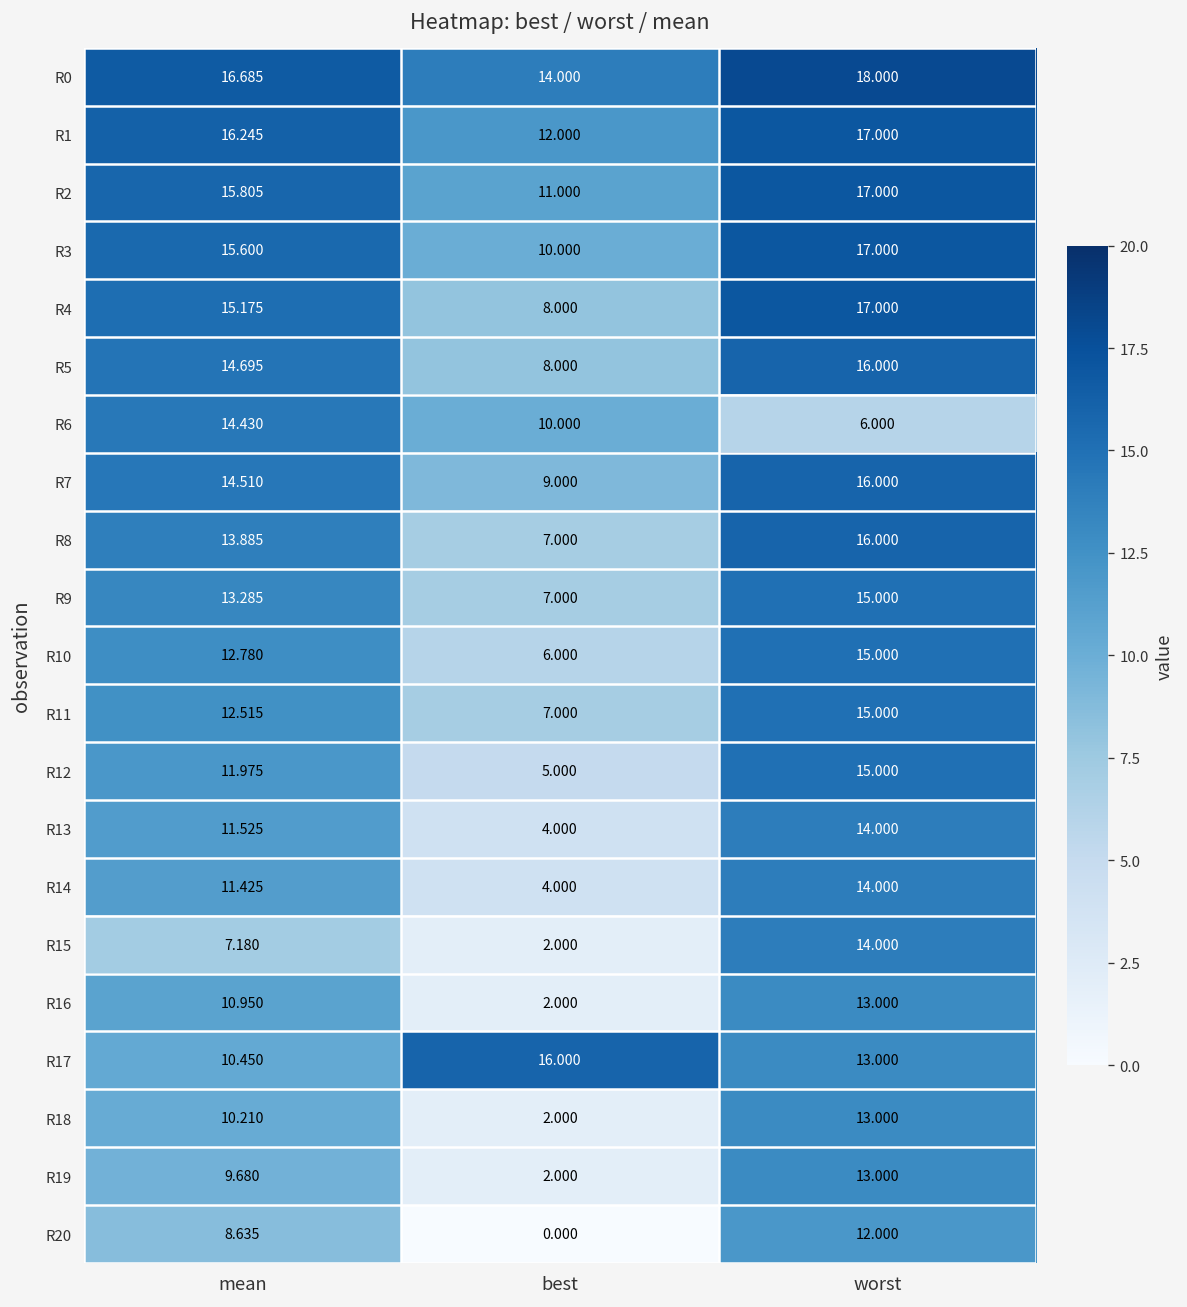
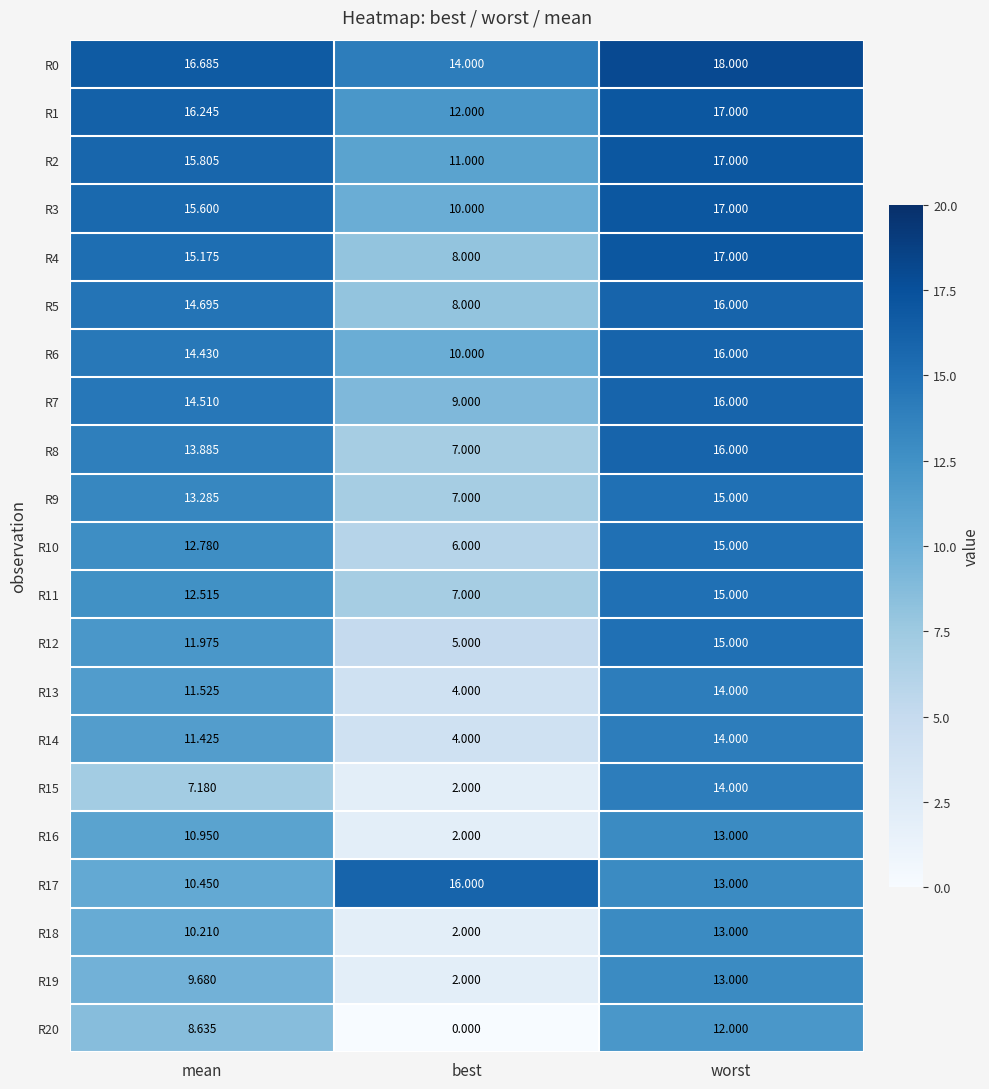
  {
    "R0": {
      "mean": 16.685,
      "best": 14.000,
      "worst": 18.000
    },
    "R1": {
      "mean": 16.245,
      "best": 12.000,
      "worst": 17.000
    },
    "R2": {
      "mean": 15.805,
      "best": 11.000,
      "worst": 17.000
    },
    "R3": {
      "mean": 15.600,
      "best": 10.000,
      "worst": 17.000
    },
    "R4": {
      "mean": 15.175,
      "best": 8.000,
      "worst": 17.000
    },
    "R5": {
      "mean": 14.695,
      "best": 8.000,
      "worst": 16.000
    },
    "R6": {
      "mean": 14.430,
      "best": 10.000,
-     "worst": 6.000
+     "worst": 16.000
    },
    "R7": {
      "mean": 14.510,
      "best": 9.000,
      "worst": 16.000
    },
    "R8": {
      "mean": 13.885,
      "best": 7.000,
      "worst": 16.000
    },
    "R9": {
      "mean": 13.285,
      "best": 7.000,
      "worst": 15.000
    },
    "R10": {
      "mean": 12.780,
      "best": 6.000,
      "worst": 15.000
    },
    "R11": {
      "mean": 12.515,
      "best": 7.000,
      "worst": 15.000
    },
    "R12": {
      "mean": 11.975,
      "best": 5.000,
      "worst": 15.000
    },
    "R13": {
      "mean": 11.525,
      "best": 4.000,
      "worst": 14.000
    },
    "R14": {
      "mean": 11.425,
      "best": 4.000,
      "worst": 14.000
    },
    "R15": {
      "mean": 7.180,
      "best": 2.000,
      "worst": 14.000
    },
    "R16": {
      "mean": 10.950,
      "best": 2.000,
      "worst": 13.000
    },
    "R17": {
      "mean": 10.450,
      "best": 16.000,
      "worst": 13.000
    },
    "R18": {
      "mean": 10.210,
      "best": 2.000,
      "worst": 13.000
    },
    "R19": {
      "mean": 9.680,
      "best": 2.000,
      "worst": 13.000
    },
    "R20": {
      "mean": 8.635,
      "best": 0.000,
      "worst": 12.000
    }
  }
